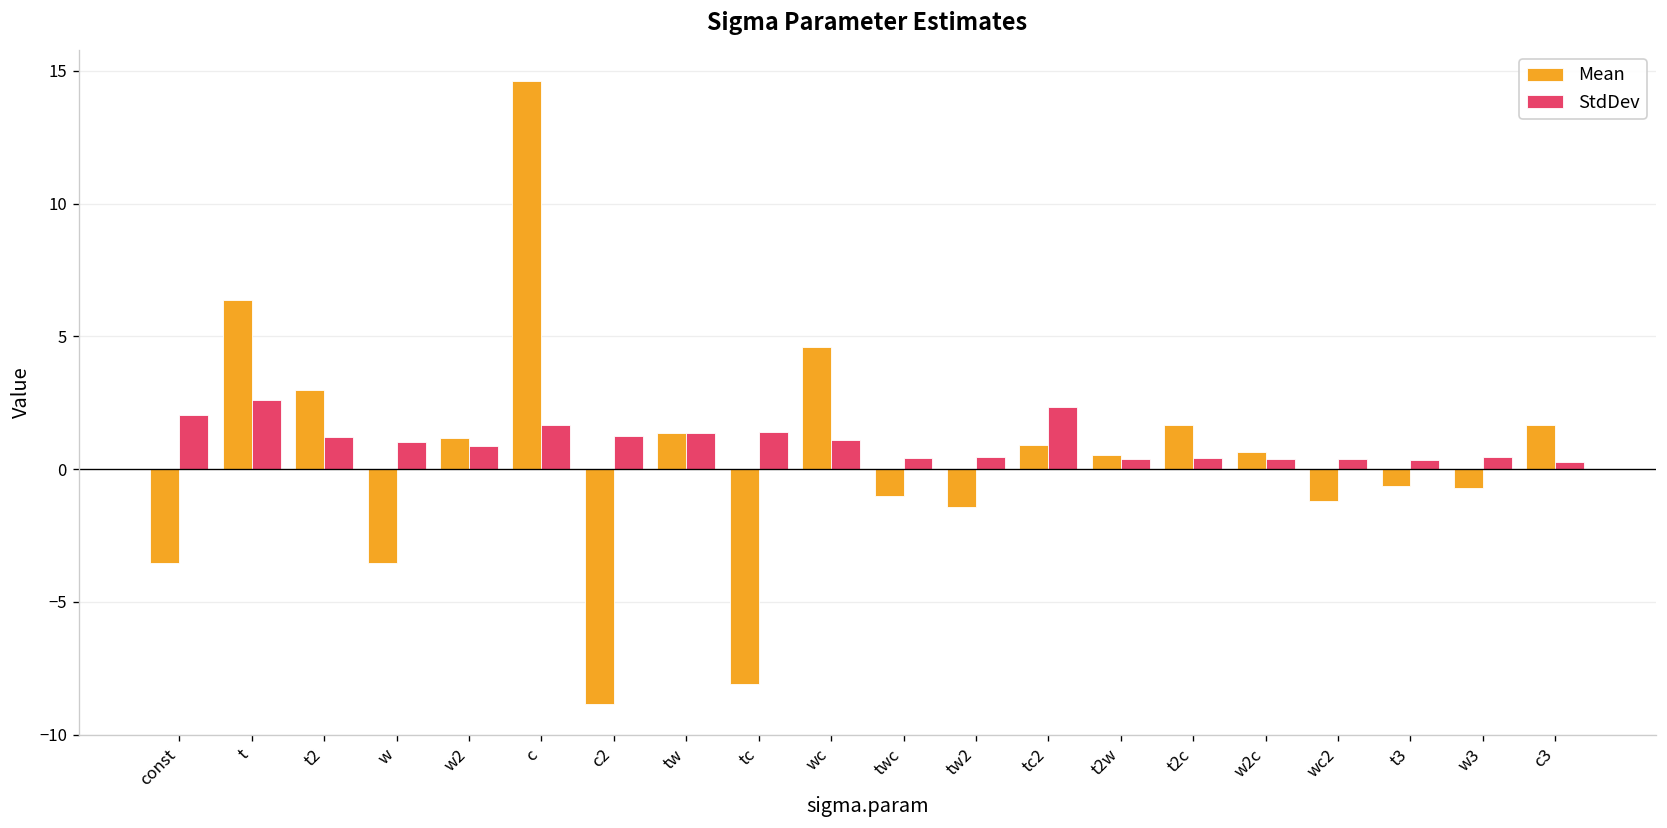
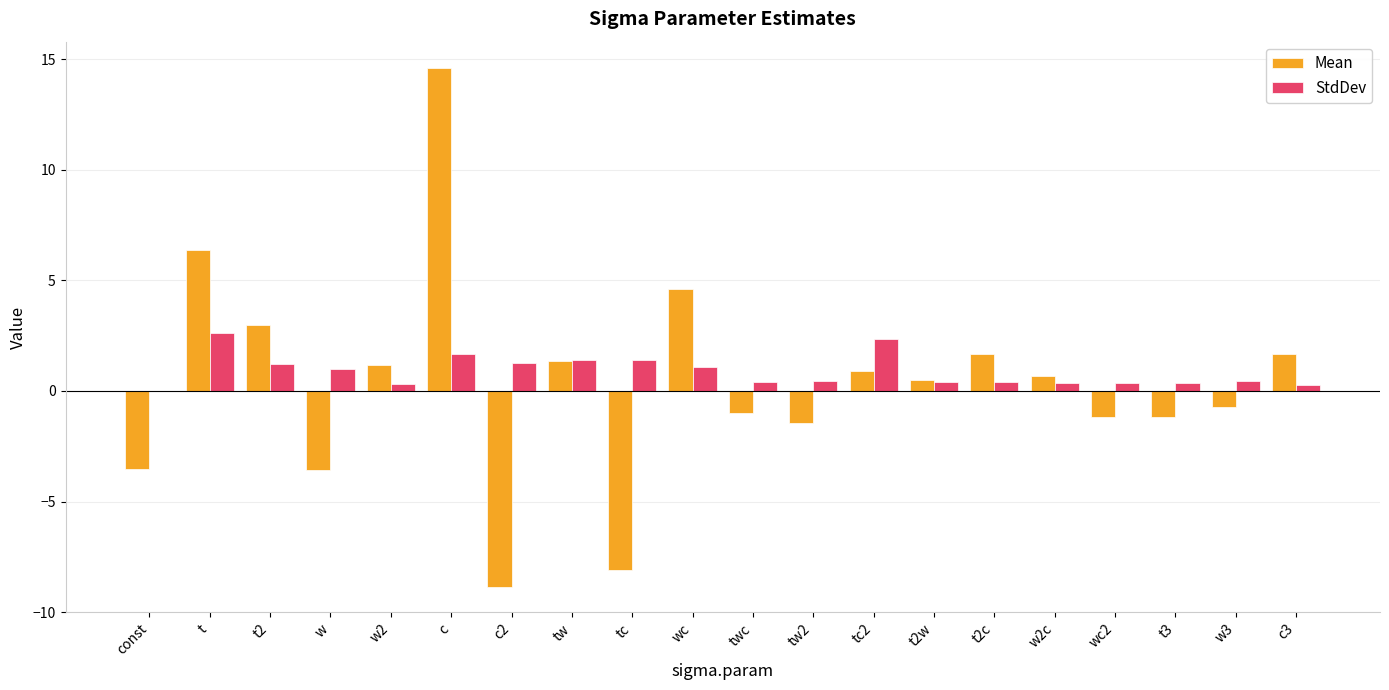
  {
    "Mean": {
      "const": -3.5,
      "t": 6.4,
      "t2": 3.0,
      "w": -3.6,
      "w2": 1.2,
      "c": 14.6,
      "c2": -8.8,
      "tw": 1.4,
      "tc": -8.1,
      "wc": 4.6,
      "twc": -1.0,
      "tw2": -1.4,
      "tc2": 0.9,
      "t2w": 0.5,
      "t2c": 1.7,
      "w2c": 0.7,
      "wc2": -1.2,
-     "t3": -0.7,
+     "t3": -1.2,
      "w3": -0.7,
      "c3": 1.7
    },
    "StdDev": {
-     "const": 2.0,
+     "const": 0.0,
      "t": 2.6,
      "t2": 1.2,
      "w": 1.0,
-     "w2": 0.9,
+     "w2": 0.3,
      "c": 1.6,
      "c2": 1.3,
      "tw": 1.4,
      "tc": 1.4,
      "wc": 1.1,
      "twc": 0.4,
      "tw2": 0.4,
      "tc2": 2.3,
      "t2w": 0.4,
      "t2c": 0.4,
      "w2c": 0.4,
      "wc2": 0.4,
      "t3": 0.4,
      "w3": 0.4,
      "c3": 0.3
    }
  }
